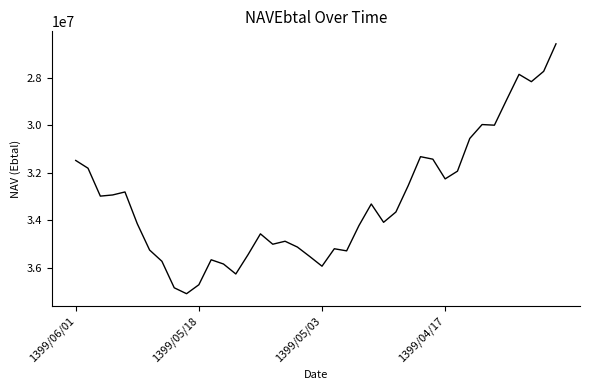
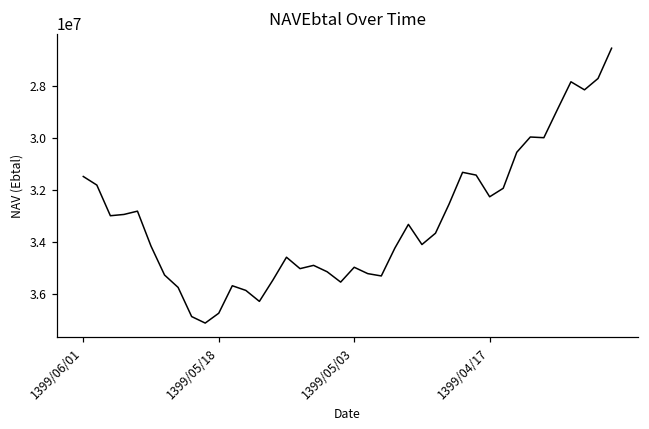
  {
    "1399/06/01": 31500000,
    "1399/05/18": 36700000,
-   "1399/05/03": 35900000,
+   "1399/05/03": 35000000,
    "1399/04/17": 32300000
  }
